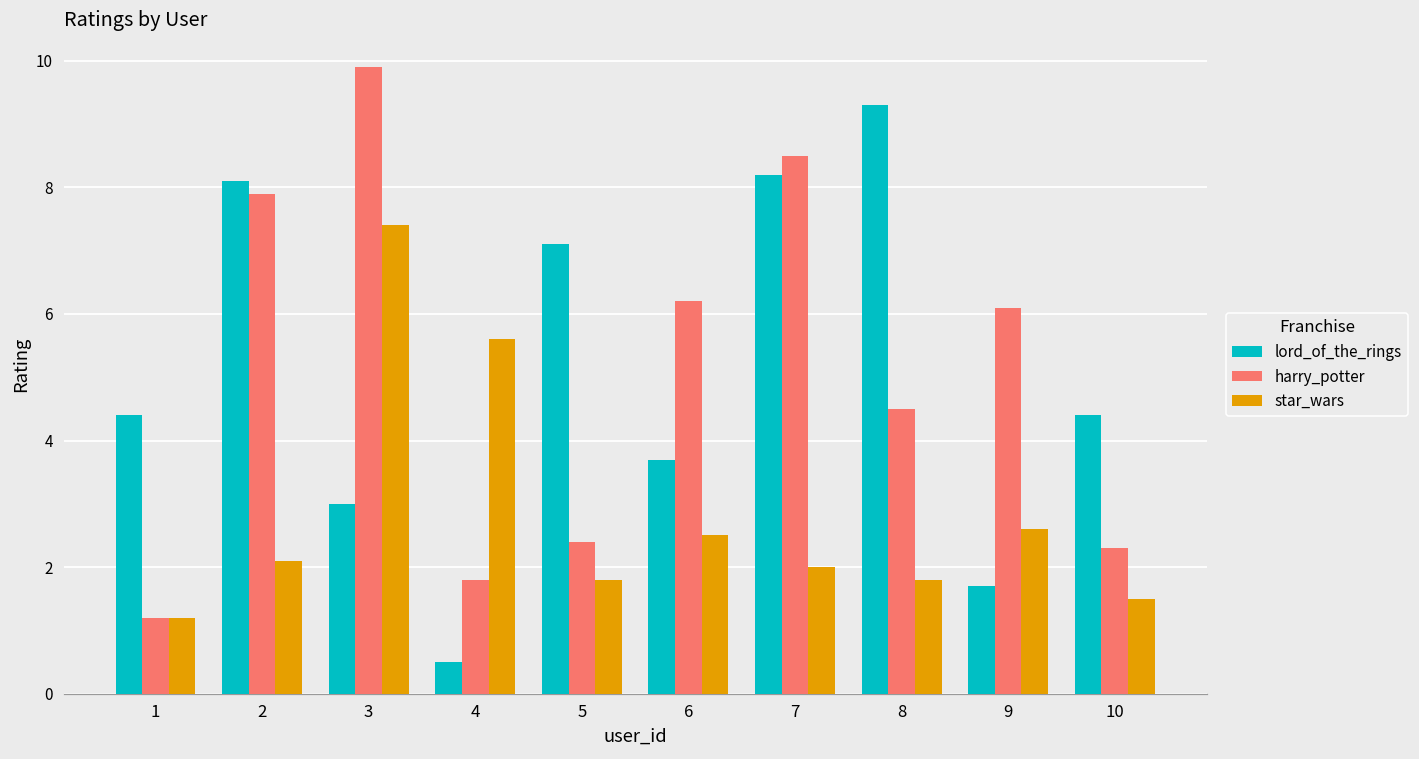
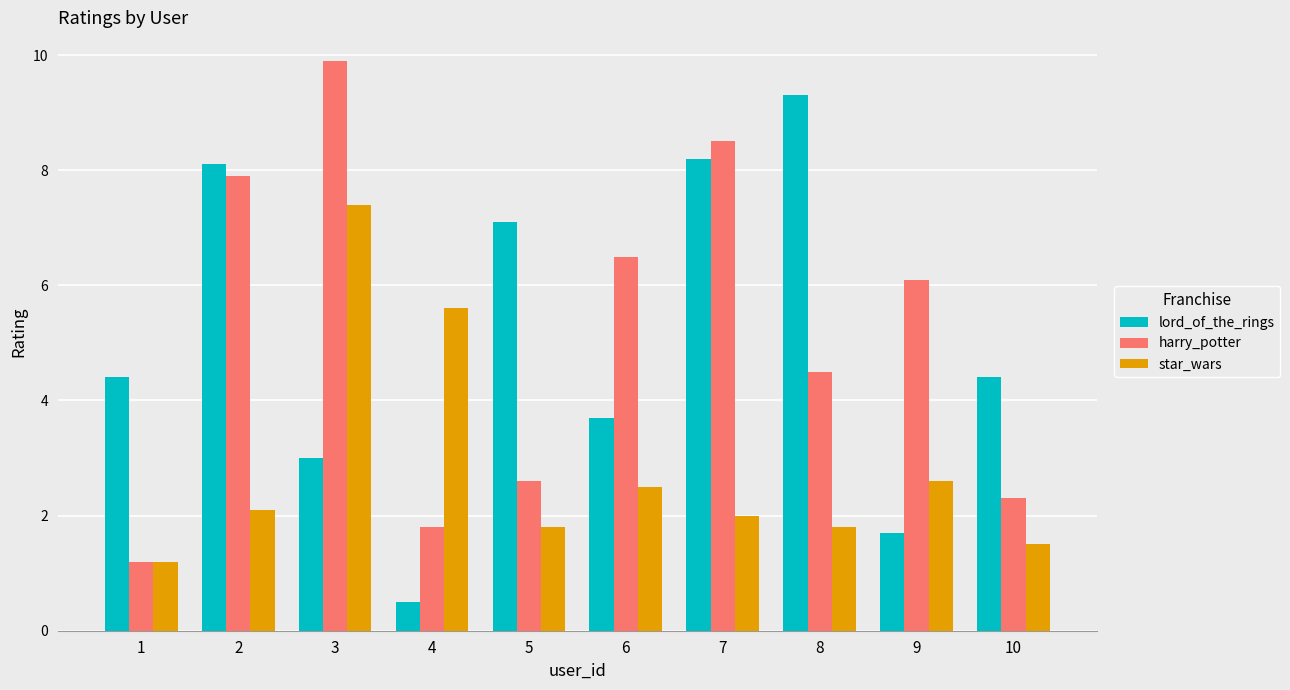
  {
    "lord_of_the_rings": {
      "1": 4.4,
      "2": 8.1,
      "3": 3.0,
      "4": 0.5,
      "5": 7.1,
      "6": 3.7,
      "7": 8.2,
      "8": 9.3,
      "9": 1.7,
      "10": 4.4
    },
    "harry_potter": {
      "1": 1.2,
      "2": 7.9,
      "3": 9.9,
      "4": 1.8,
-     "5": 2.4,
-     "6": 6.2,
+     "5": 2.6,
+     "6": 6.5,
      "7": 8.5,
      "8": 4.5,
      "9": 6.1,
      "10": 2.3
    },
    "star_wars": {
      "1": 1.2,
      "2": 2.1,
      "3": 7.4,
      "4": 5.6,
      "5": 1.8,
      "6": 2.5,
      "7": 2.0,
      "8": 1.8,
      "9": 2.6,
      "10": 1.5
    }
  }
